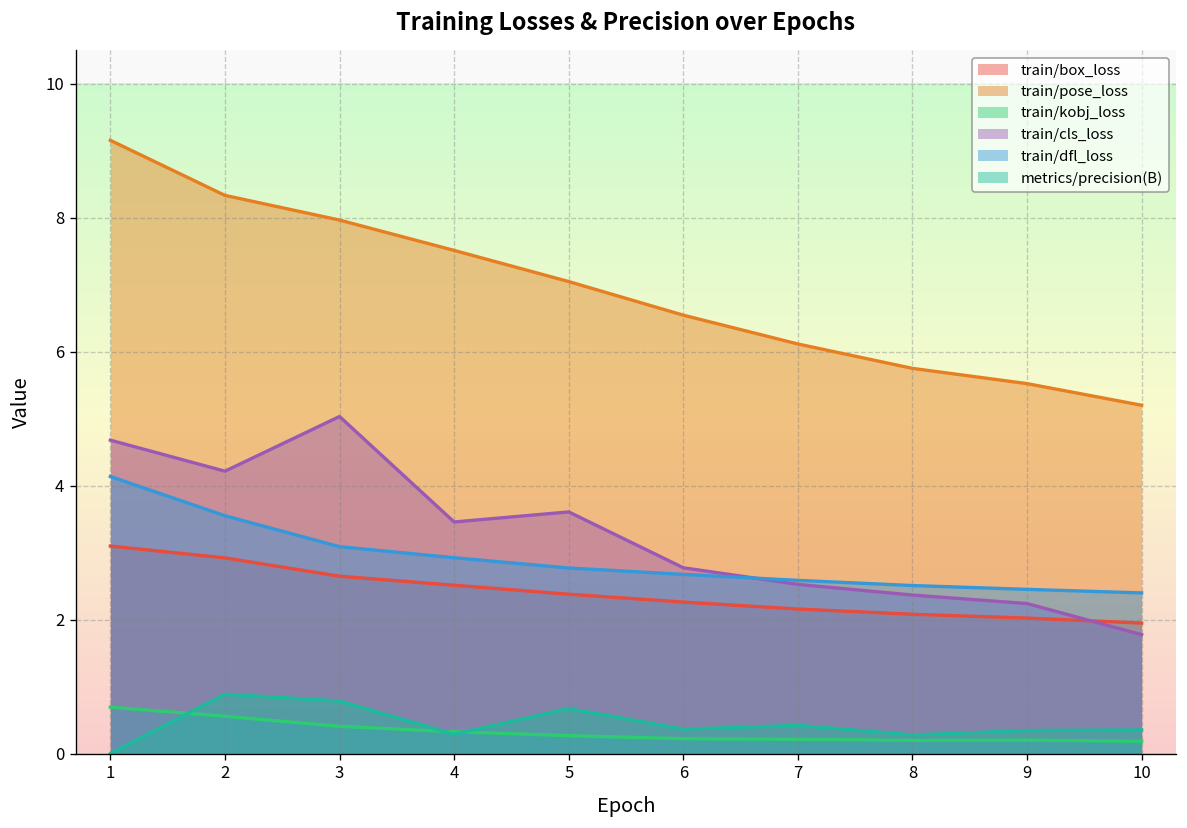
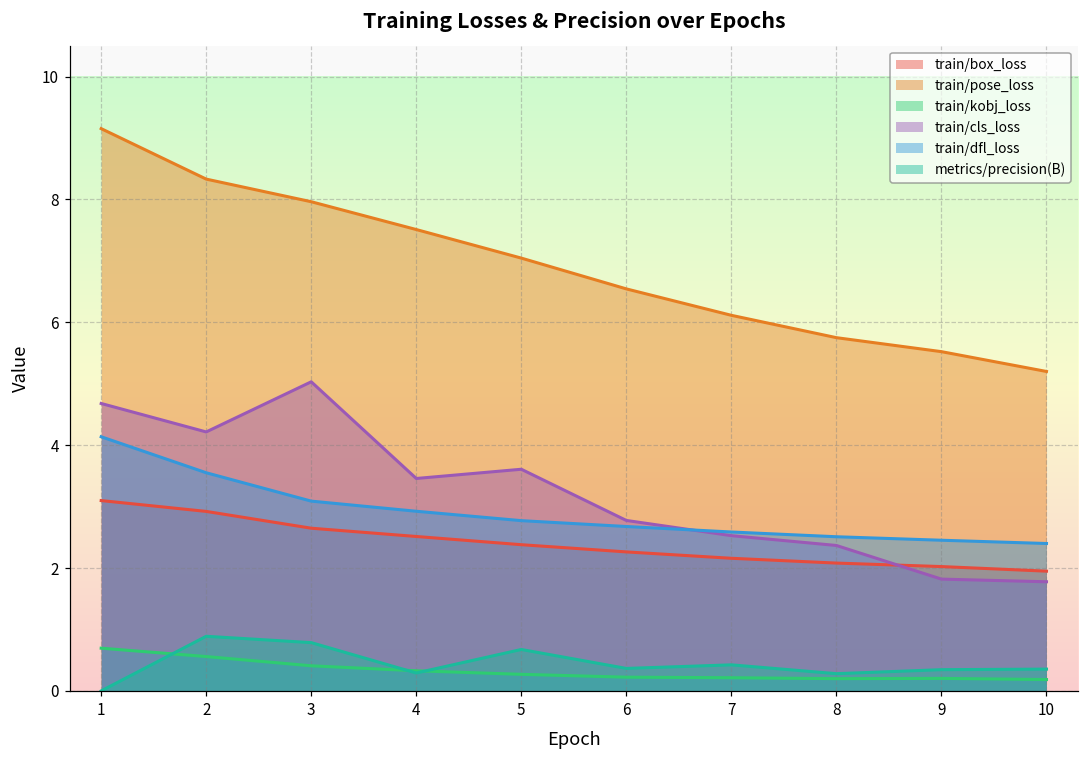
  {
    "train/cls_loss": {
      "1": 4.7,
      "2": 4.2,
      "3": 5.0,
      "4": 3.5,
      "5": 3.6,
      "6": 2.8,
      "7": 2.5,
      "8": 2.4,
-     "9": 2.2,
+     "9": 1.8,
      "10": 1.8
    }
  }
